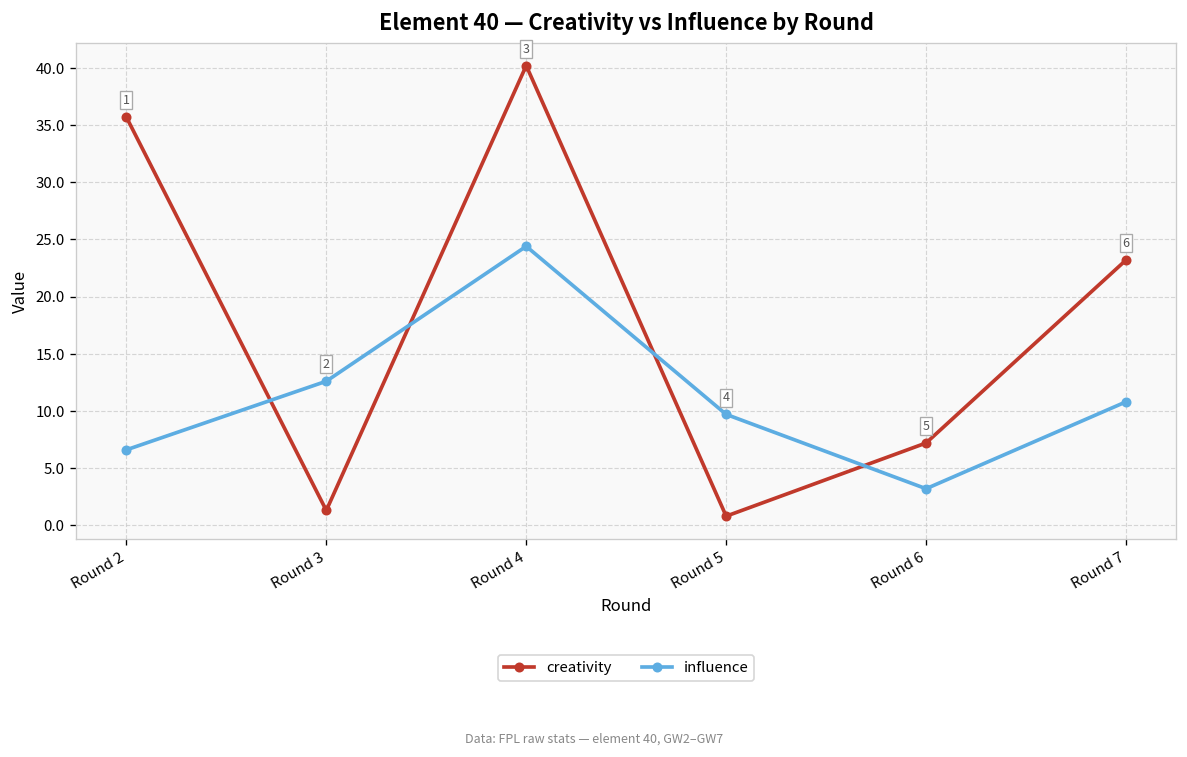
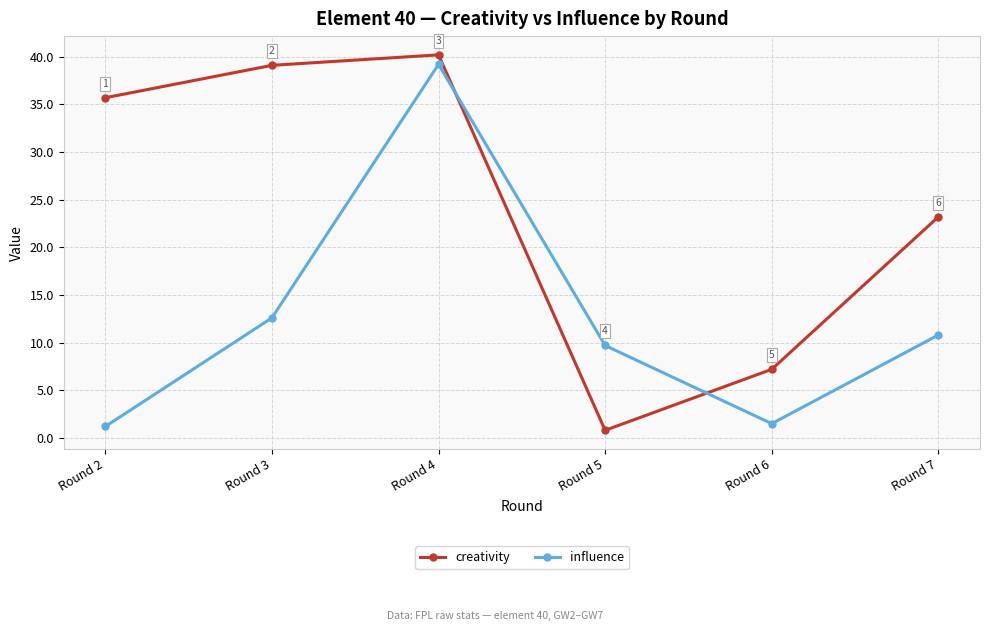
  {
    "creativity": {
-     "Round 3": 1,
+     "Round 3": 39,
      "Round 5": 1
    },
    "influence": {
-     "Round 2": 7,
+     "Round 2": 1,
      "Round 3": 13,
-     "Round 4": 24,
-     "Round 6": 3,
+     "Round 4": 39,
+     "Round 6": 2,
      "Round 7": 11
    }
  }
